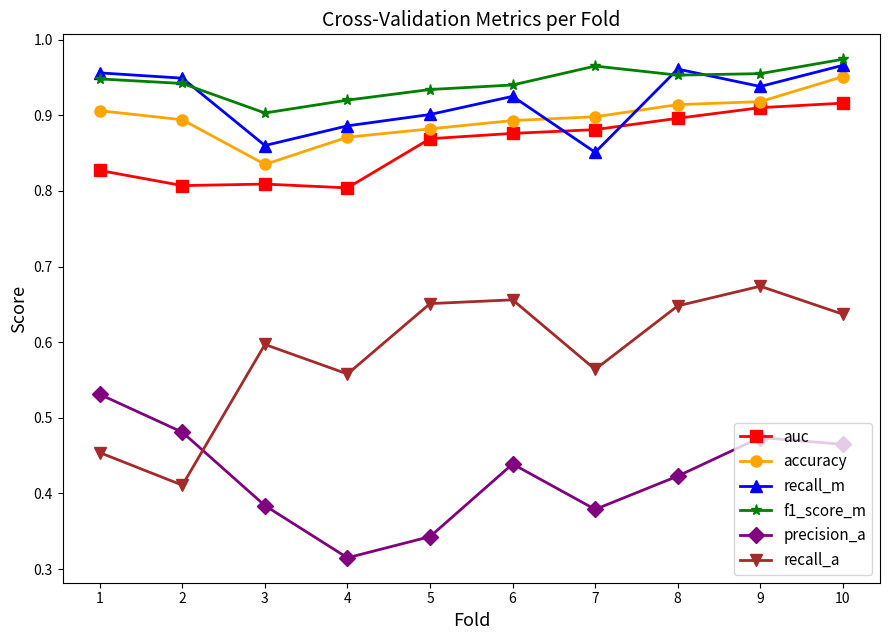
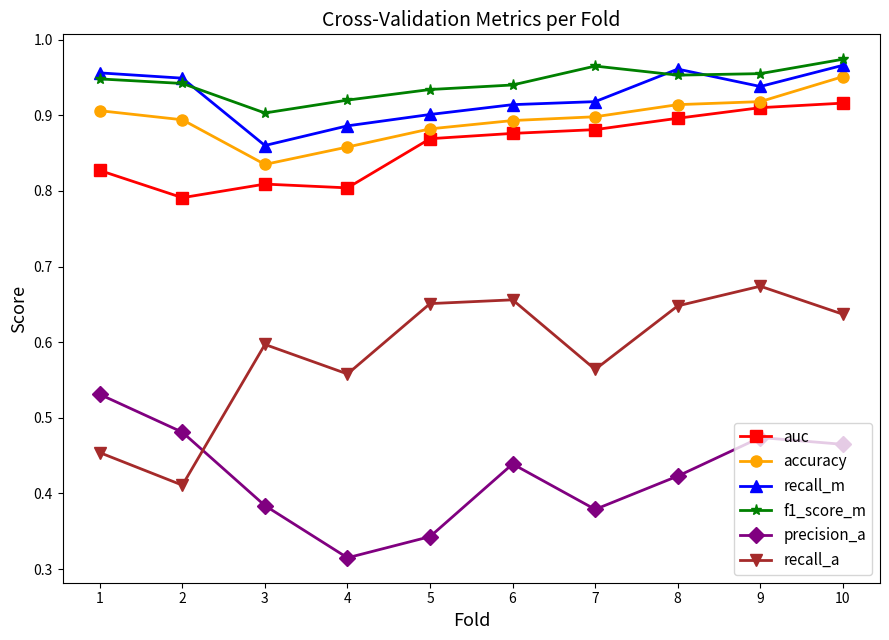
  {
    "auc": {
      "1": 0.83,
-     "2": 0.81,
+     "2": 0.79,
      "3": 0.81,
      "4": 0.80,
      "5": 0.87,
      "6": 0.88,
      "7": 0.88,
      "8": 0.90,
      "9": 0.91,
      "10": 0.92
    },
    "accuracy": {
      "1": 0.91,
      "2": 0.89,
      "3": 0.84,
-     "4": 0.87,
+     "4": 0.86,
      "5": 0.88,
      "6": 0.89,
      "7": 0.90,
      "8": 0.91,
      "9": 0.92,
      "10": 0.95
    },
    "recall_m": {
      "1": 0.96,
      "2": 0.95,
      "3": 0.86,
      "4": 0.89,
      "5": 0.90,
-     "6": 0.93,
-     "7": 0.85,
+     "6": 0.91,
+     "7": 0.92,
      "8": 0.96,
      "9": 0.94,
      "10": 0.97
    },
    "f1_score_m": {
      "1": 0.95,
      "2": 0.94,
      "3": 0.90,
      "4": 0.92,
      "5": 0.93,
      "6": 0.94,
      "7": 0.97,
      "8": 0.95,
      "9": 0.96,
      "10": 0.97
    },
    "precision_a": {
      "1": 0.53,
      "2": 0.48,
      "3": 0.38,
      "4": 0.32,
      "5": 0.34,
      "6": 0.44,
      "7": 0.38,
      "8": 0.42
    },
    "recall_a": {
      "1": 0.45,
      "2": 0.41,
      "3": 0.60,
      "4": 0.56,
      "5": 0.65,
      "6": 0.66,
      "7": 0.56,
      "8": 0.65,
      "9": 0.67,
      "10": 0.64
    }
  }
